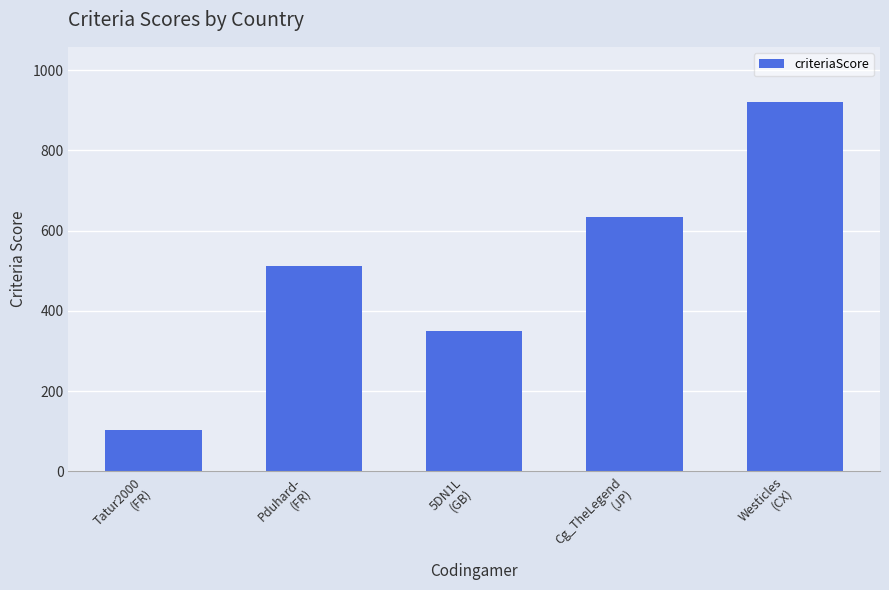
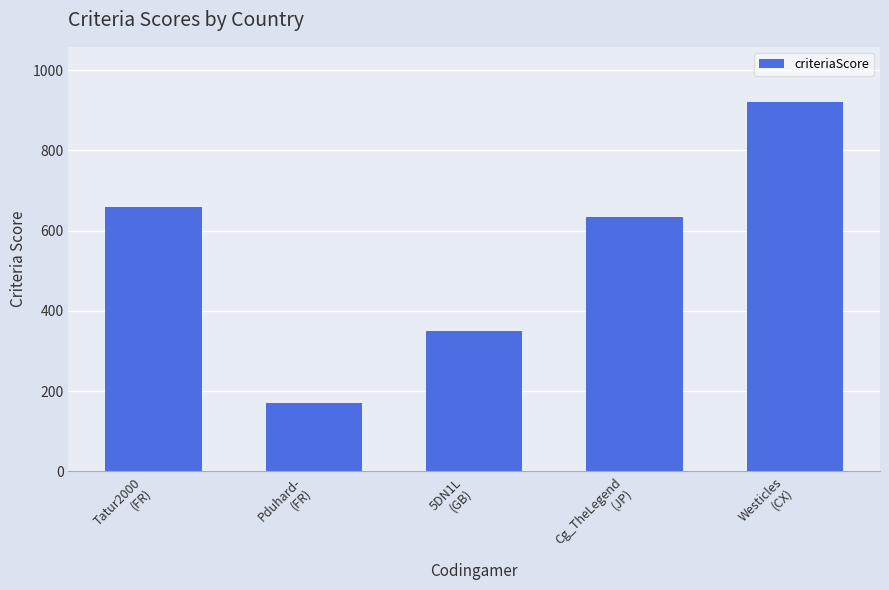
  {
-   "Tatur2000 (FR)": 100,
-   "Pduhard- (FR)": 510,
+   "Tatur2000 (FR)": 660,
+   "Pduhard- (FR)": 170,
    "5DN1L (GB)": 350,
    "Cg_TheLegend (JP)": 640,
    "Westicles (CX)": 920
  }
